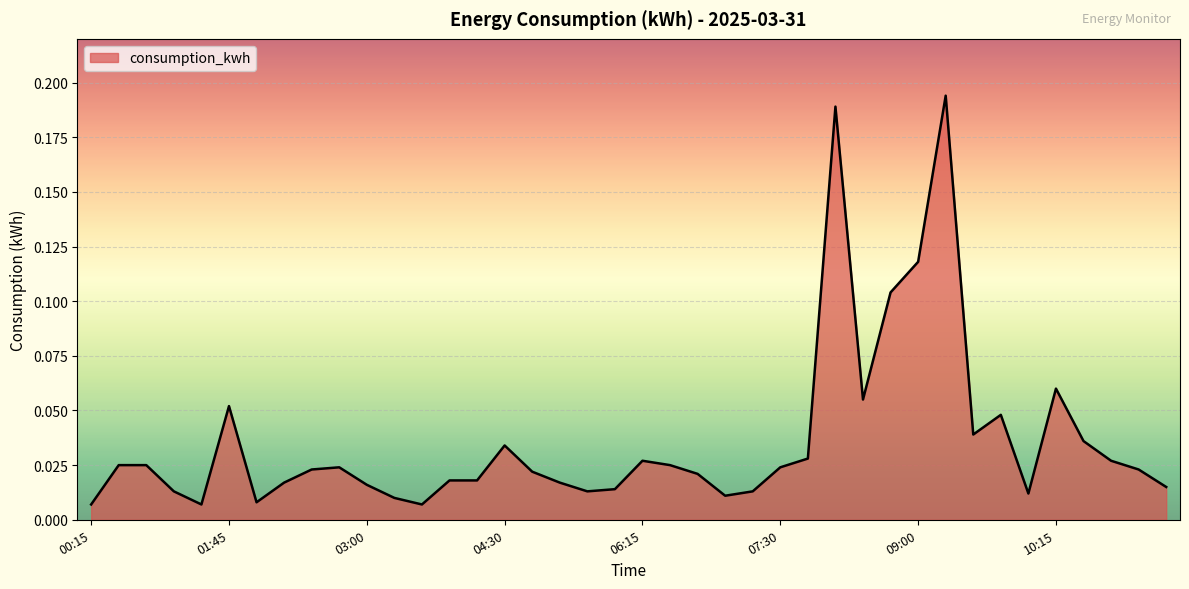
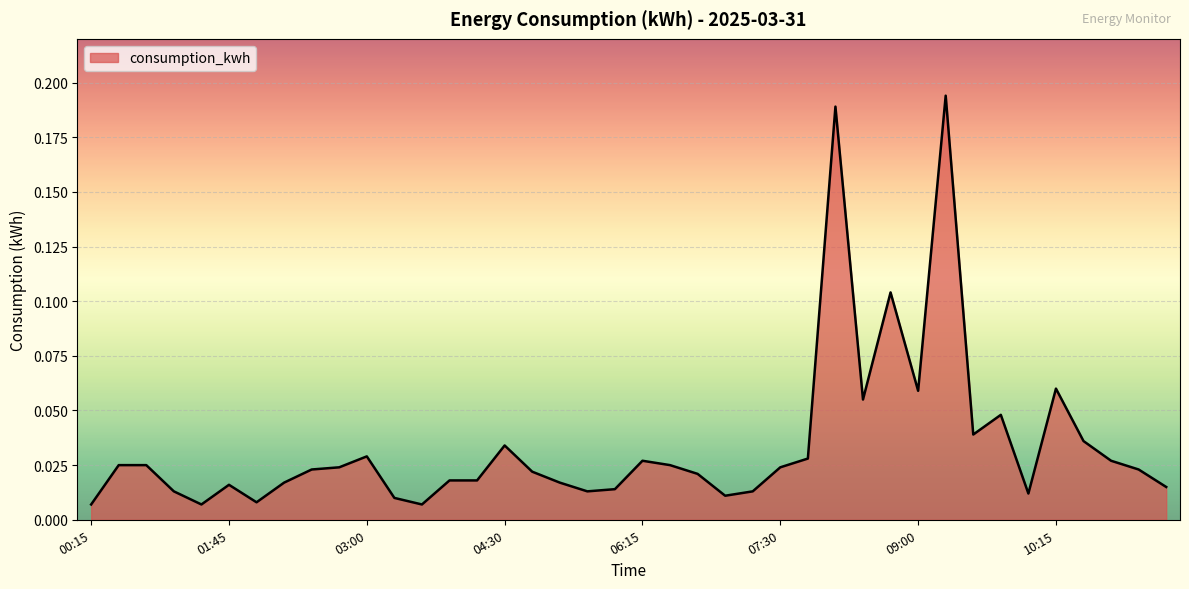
  {
    "00:15": 0.007,
-   "01:45": 0.052,
-   "03:00": 0.016,
+   "01:45": 0.016,
+   "03:00": 0.029,
    "04:30": 0.034,
    "06:15": 0.027,
    "07:30": 0.024,
-   "09:00": 0.118,
+   "09:00": 0.059,
    "10:15": 0.060
  }
